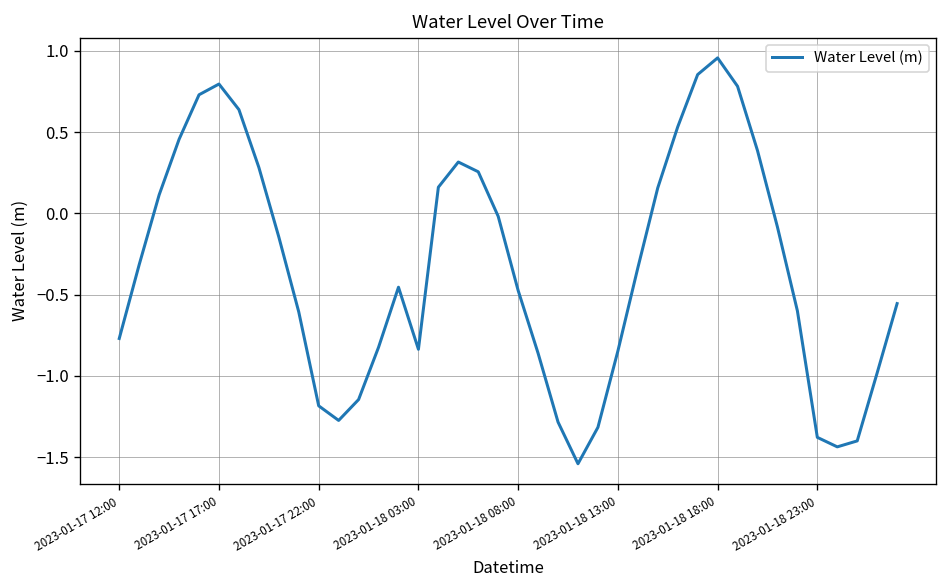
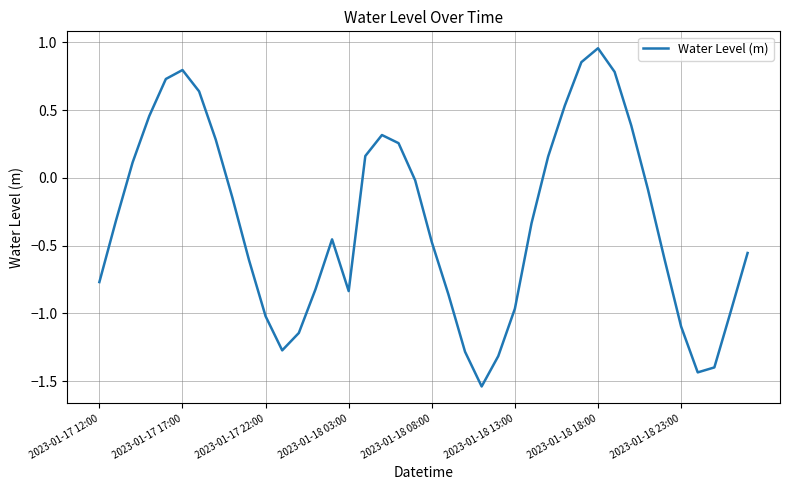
  {
    "2023-01-17 12:00": -0.77,
    "2023-01-17 17:00": 0.80,
-   "2023-01-17 22:00": -1.18,
+   "2023-01-17 22:00": -1.02,
    "2023-01-18 03:00": -0.84,
    "2023-01-18 08:00": -0.47,
-   "2023-01-18 13:00": -0.85,
+   "2023-01-18 13:00": -0.97,
    "2023-01-18 18:00": 0.96,
-   "2023-01-18 23:00": -1.38
+   "2023-01-18 23:00": -1.10
  }
